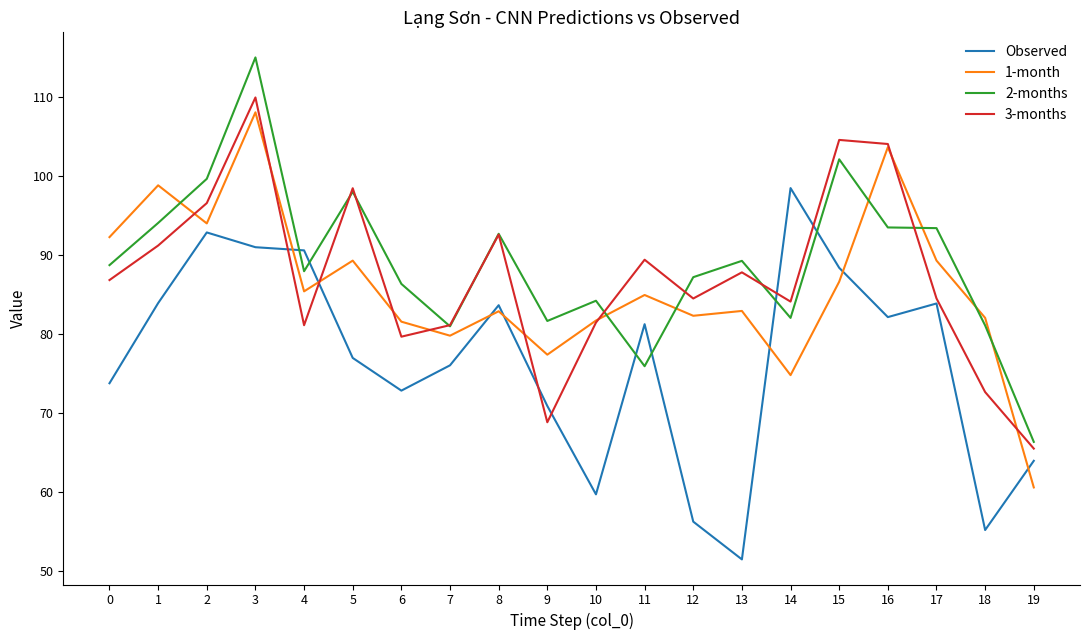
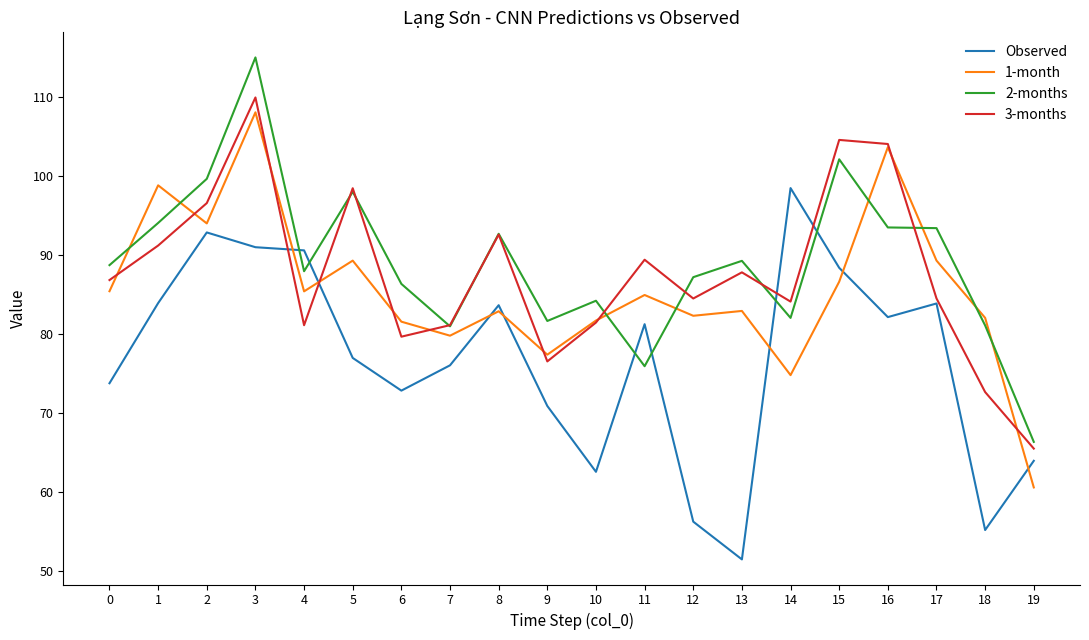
  {
    "Observed": {
      "0": 74,
      "1": 84,
      "2": 93,
      "3": 91,
      "4": 91,
      "5": 77,
      "6": 73,
      "7": 76,
      "8": 84,
      "9": 71,
-     "10": 60,
+     "10": 63,
      "11": 81,
      "12": 56,
      "13": 51,
      "14": 98,
      "15": 88,
      "16": 82,
      "17": 84,
      "18": 55,
      "19": 64
    },
    "1-month": {
-     "0": 92,
+     "0": 85,
      "1": 99,
      "2": 94,
      "3": 108,
      "4": 85,
      "5": 89,
      "6": 82,
      "7": 80,
      "8": 83,
      "9": 77,
      "11": 85,
      "12": 82,
      "13": 83,
      "14": 75,
      "15": 87,
      "16": 104,
      "17": 89,
      "18": 82,
      "19": 61
    },
    "2-months": {
      "0": 89,
      "1": 94,
      "2": 100,
      "3": 115,
      "4": 88,
      "5": 98,
      "6": 86,
      "9": 82,
      "10": 84,
      "11": 76,
      "12": 87,
      "13": 89,
      "14": 82,
      "15": 102,
      "16": 93,
      "17": 93,
      "18": 81,
      "19": 66
    },
    "3-months": {
      "0": 87,
      "1": 91,
      "2": 97,
      "3": 110,
      "4": 81,
      "5": 98,
      "6": 80,
-     "9": 69,
+     "9": 77,
      "11": 89,
      "12": 84,
      "13": 88,
      "14": 84,
      "15": 105,
      "16": 104,
      "17": 84,
      "18": 73,
      "19": 65
    }
  }
